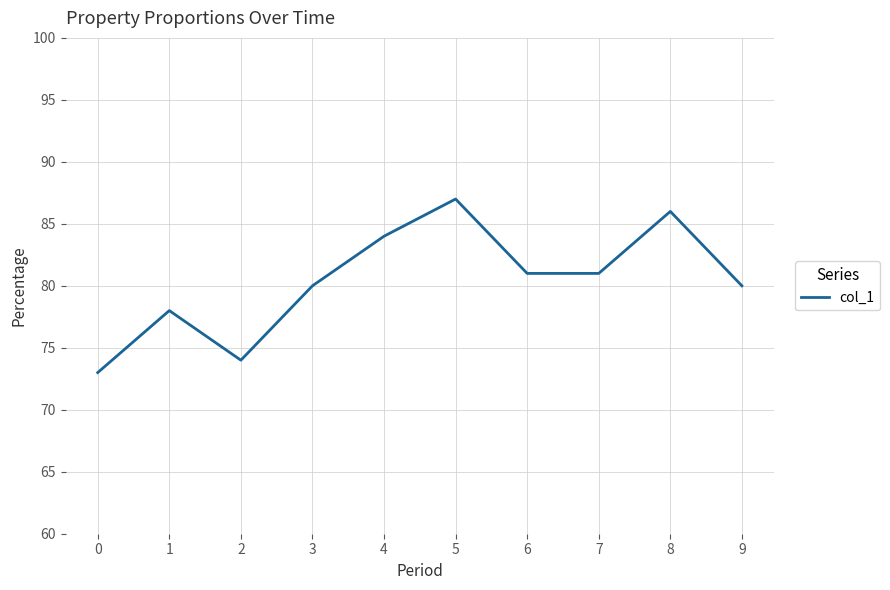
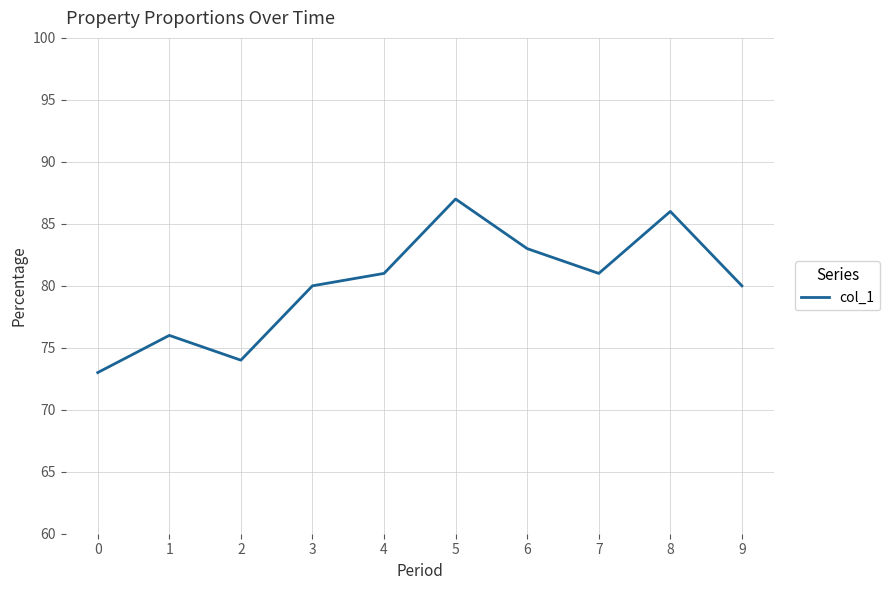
  {
    "0": 73.0,
-   "1": 78.0,
+   "1": 76.0,
    "2": 74.0,
    "3": 80.0,
-   "4": 84.0,
+   "4": 81.0,
    "5": 87.0,
-   "6": 81.0,
+   "6": 83.0,
    "7": 81.0,
    "8": 86.0,
    "9": 80.0
  }
